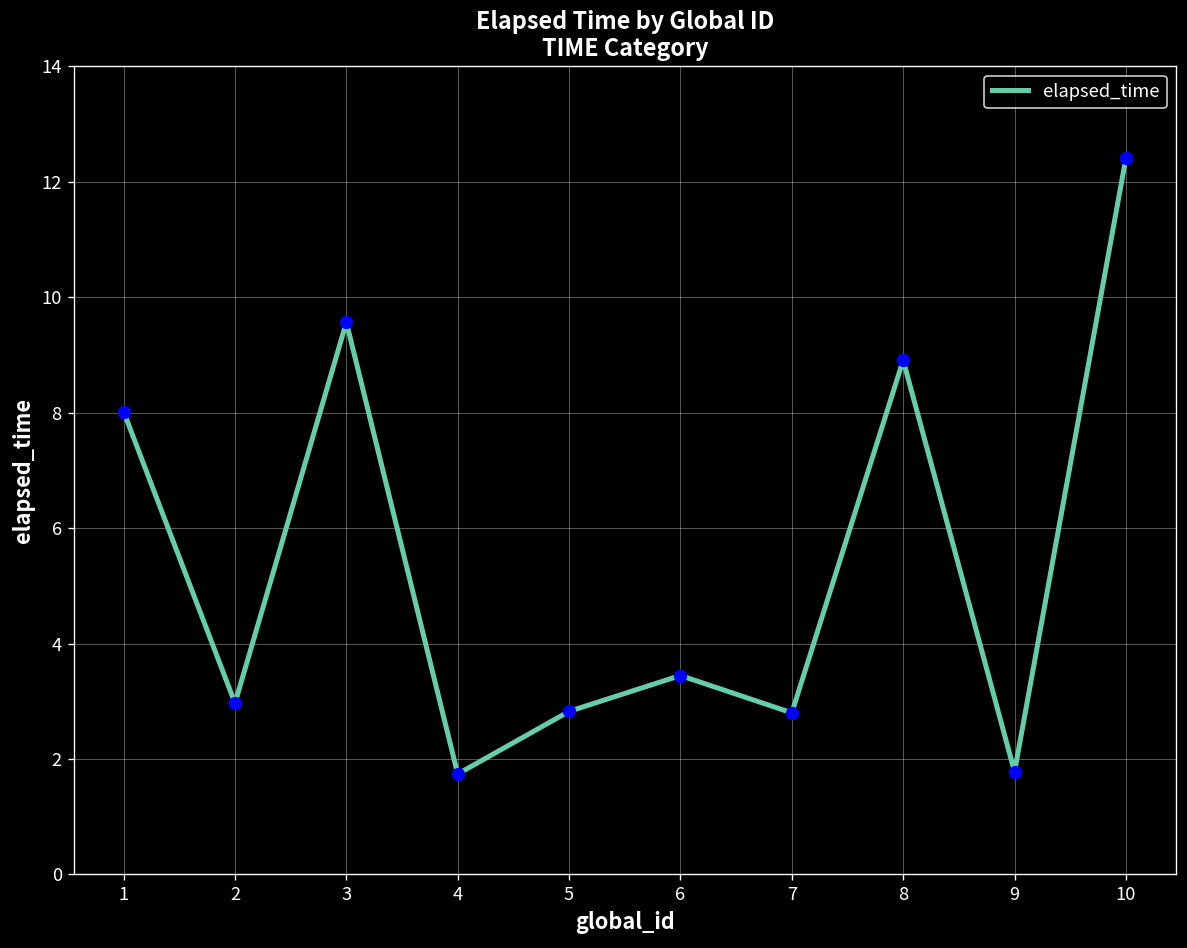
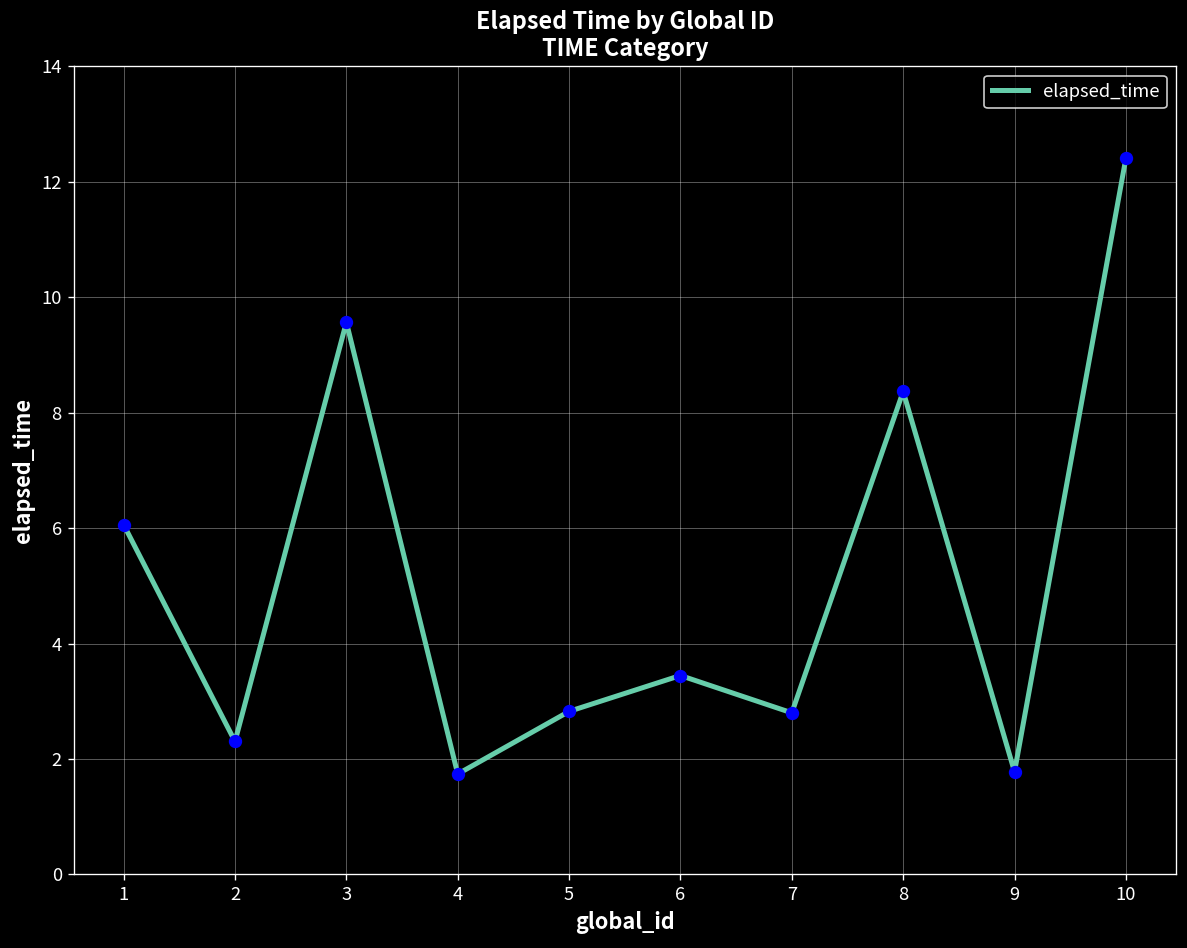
  {
-   "1": 8.0,
-   "2": 3.0,
+   "1": 6.1,
+   "2": 2.3,
    "3": 9.6,
    "4": 1.7,
    "5": 2.8,
    "6": 3.4,
    "7": 2.8,
-   "8": 8.9,
+   "8": 8.4,
    "9": 1.8,
    "10": 12.4
  }
